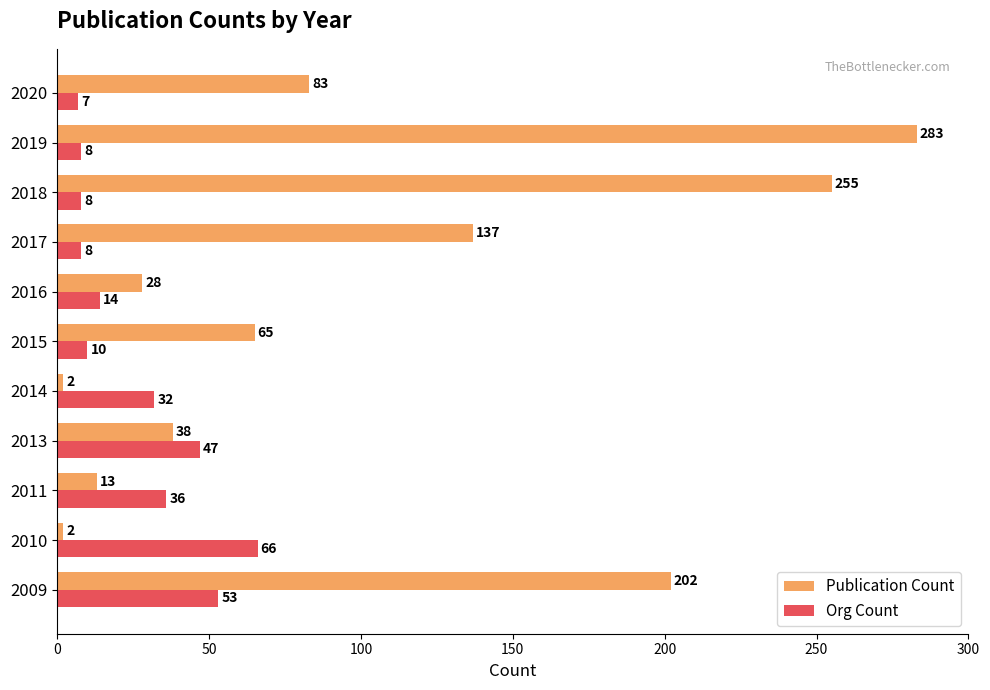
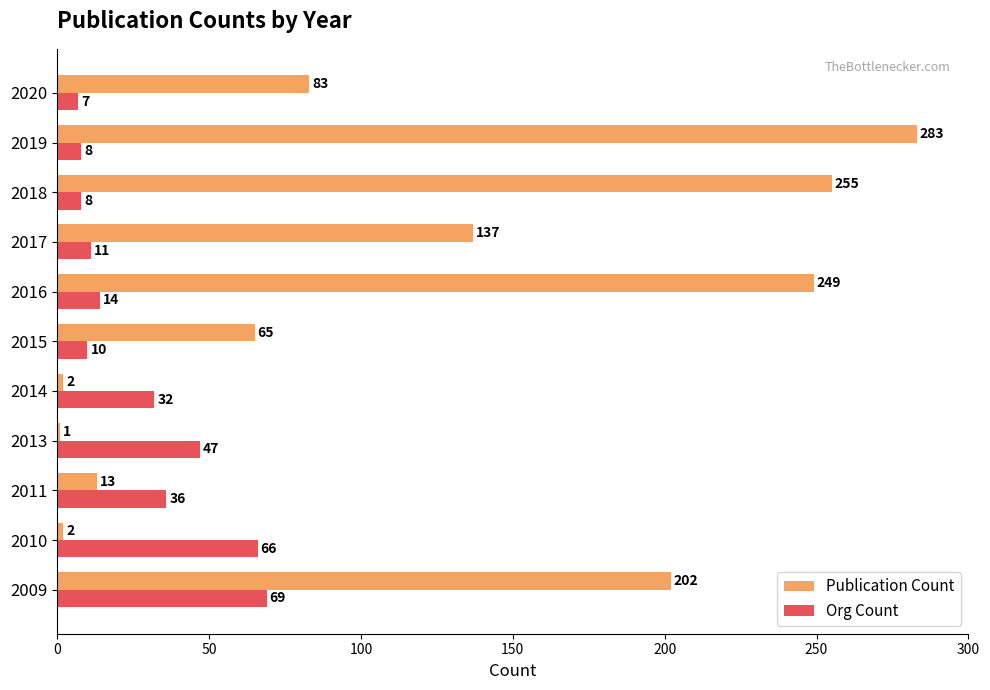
  {
    "Publication Count": {
      "2020": 83,
      "2019": 283,
      "2018": 255,
      "2017": 137,
-     "2016": 28,
+     "2016": 249,
      "2015": 65,
      "2014": 2,
-     "2013": 38,
+     "2013": 1,
      "2011": 13,
      "2010": 2,
      "2009": 202
    },
    "Org Count": {
      "2020": 7,
      "2019": 8,
      "2018": 8,
-     "2017": 8,
+     "2017": 11,
      "2016": 14,
      "2015": 10,
      "2014": 32,
      "2013": 47,
      "2011": 36,
      "2010": 66,
-     "2009": 53
+     "2009": 69
    }
  }
